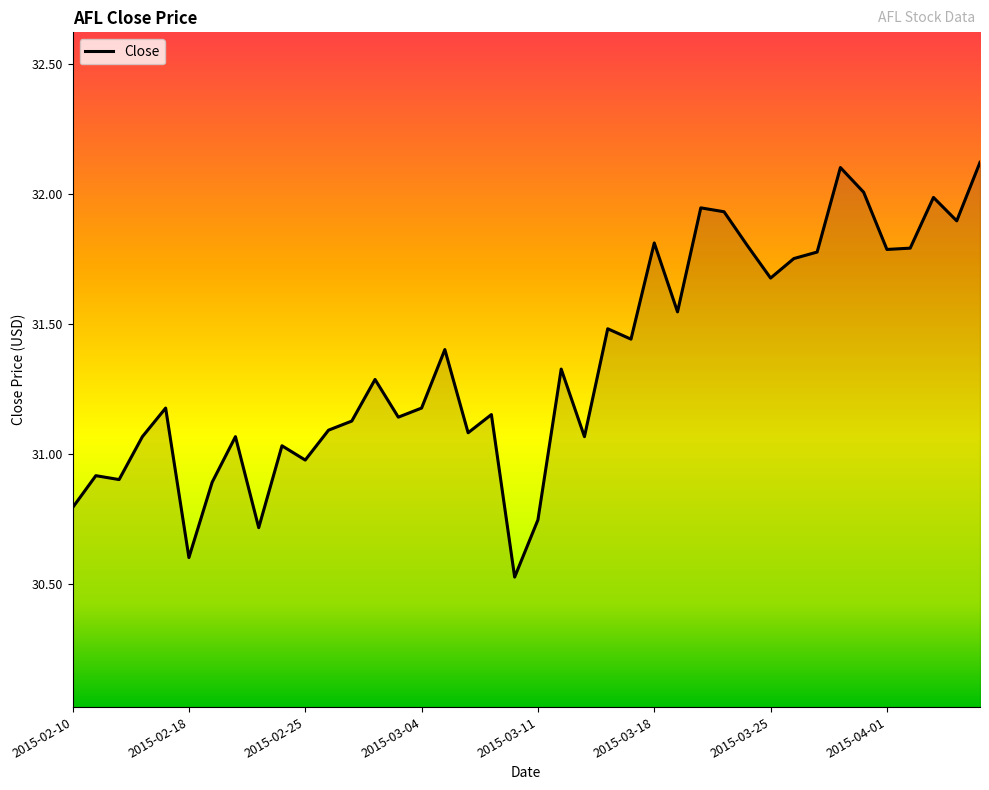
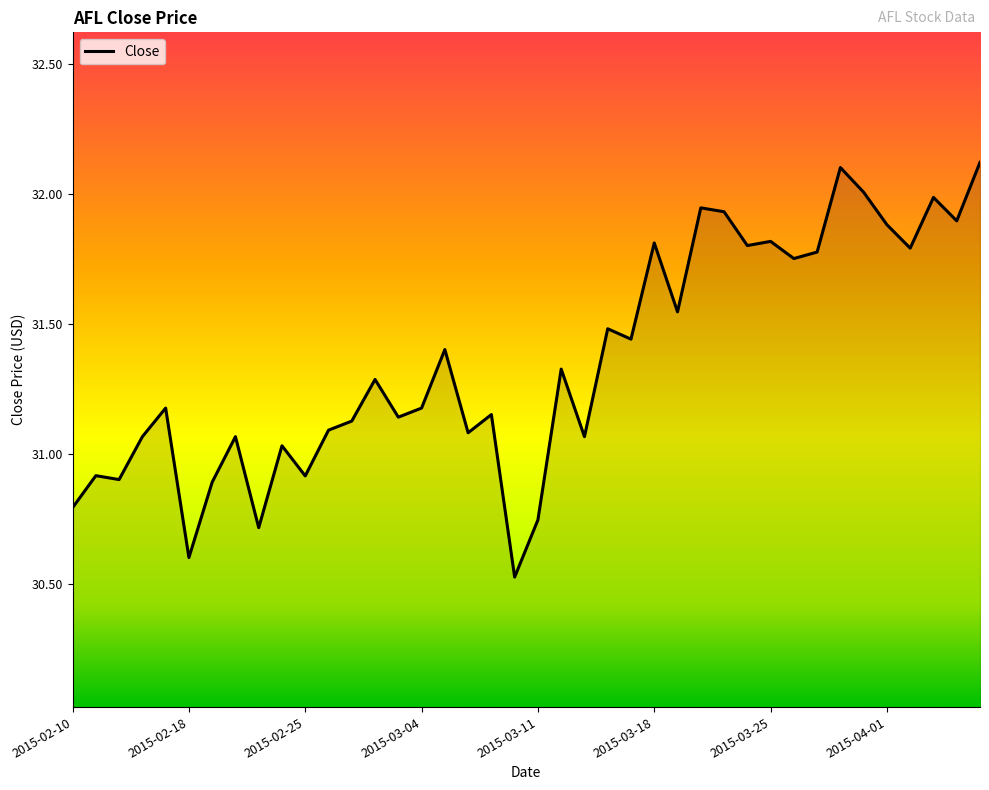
  {
    "2015-02-10": 30.79,
    "2015-02-18": 30.60,
-   "2015-02-25": 30.98,
+   "2015-02-25": 30.91,
    "2015-03-04": 31.18,
    "2015-03-11": 30.75,
    "2015-03-18": 31.81,
-   "2015-03-25": 31.68,
-   "2015-04-01": 31.79
+   "2015-03-25": 31.82,
+   "2015-04-01": 31.88
  }
